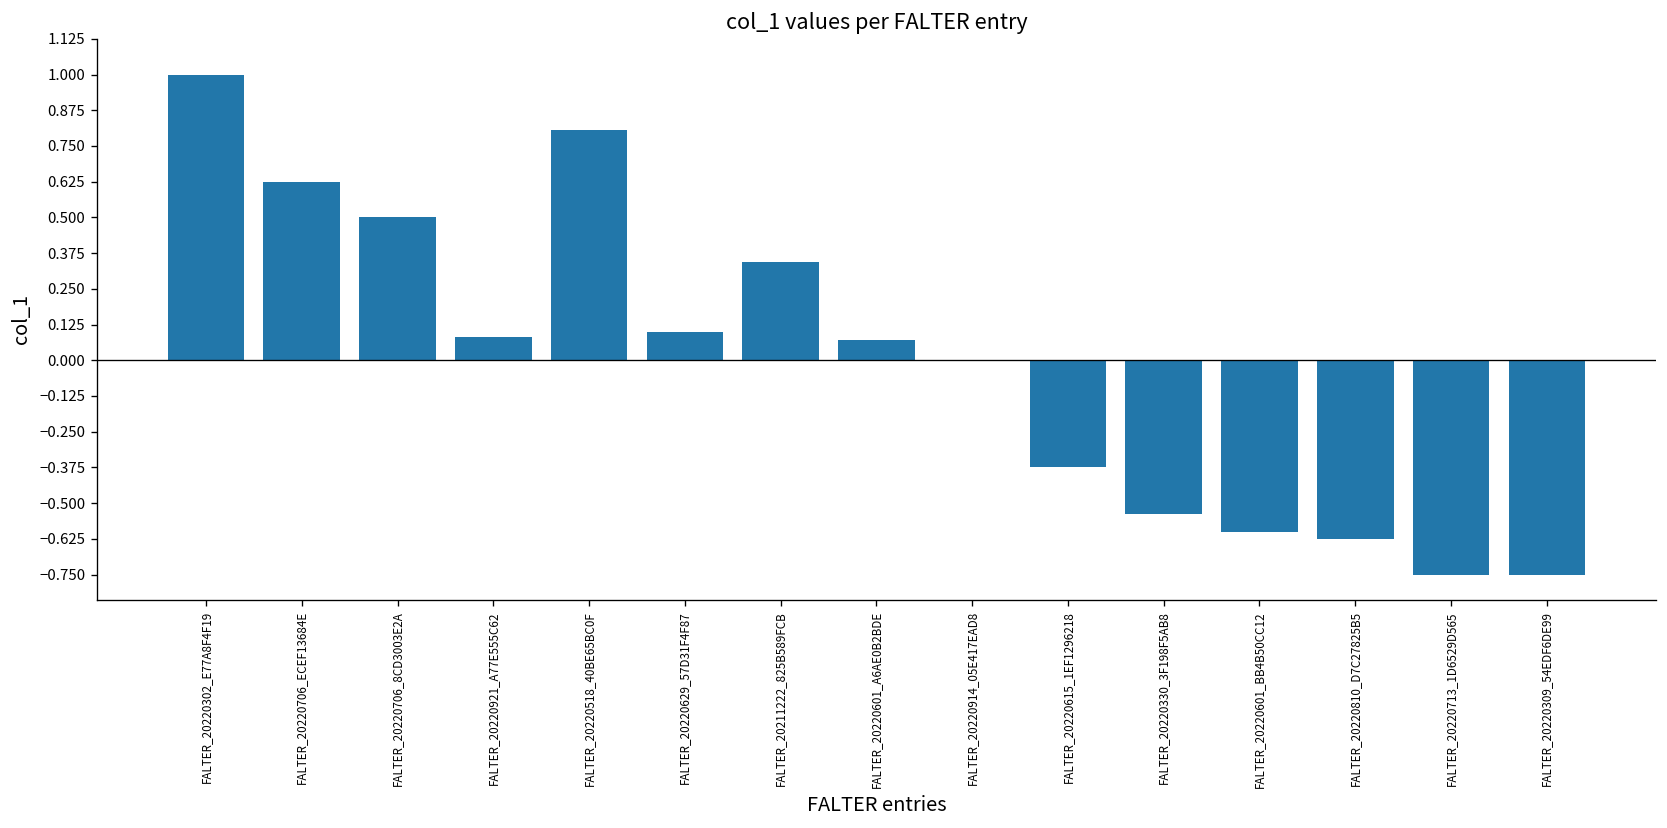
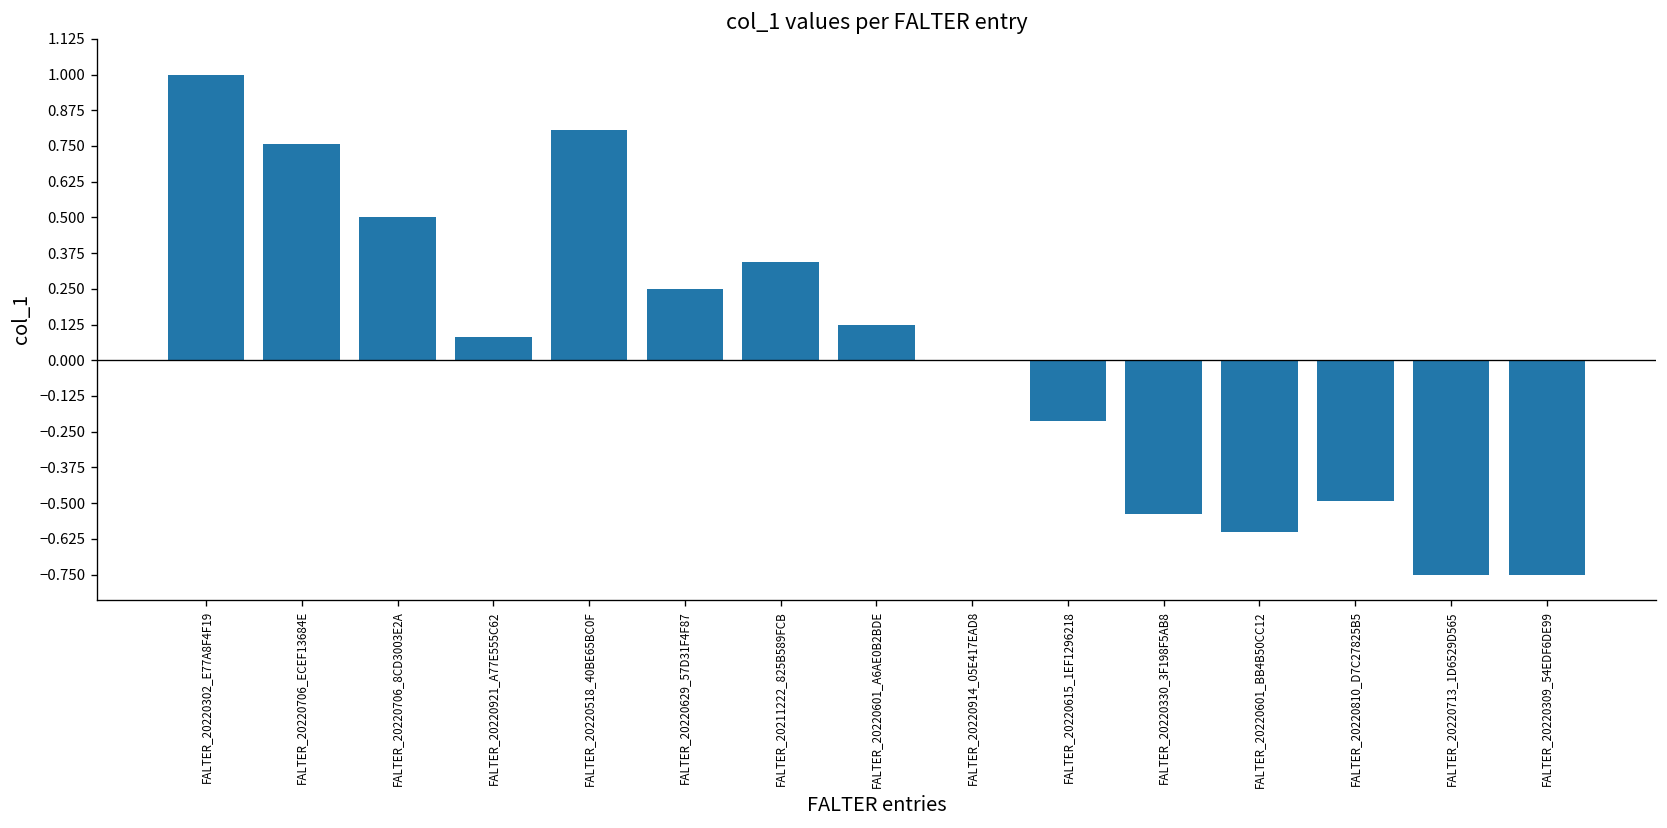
  {
    "FALTER_20220302_E77A8F4F19": 1.00,
-   "FALTER_20220706_ECEF13684E": 0.63,
+   "FALTER_20220706_ECEF13684E": 0.76,
    "FALTER_20220706_8CD3003E2A": 0.50,
    "FALTER_20220921_A77E555C62": 0.08,
    "FALTER_20220518_40BE65BC0F": 0.81,
-   "FALTER_20220629_57D31F4F87": 0.10,
+   "FALTER_20220629_57D31F4F87": 0.25,
    "FALTER_20211222_825B589FCB": 0.34,
-   "FALTER_20220601_A6AE0B2BDE": 0.07,
+   "FALTER_20220601_A6AE0B2BDE": 0.13,
    "FALTER_20220914_05E417EAD8": 0.00,
-   "FALTER_20220615_1EF1296218": -0.38,
+   "FALTER_20220615_1EF1296218": -0.21,
    "FALTER_20220330_3F198F5AB8": -0.54,
    "FALTER_20220601_BB4B50CC12": -0.60,
-   "FALTER_20220810_D7C27825B5": -0.63,
+   "FALTER_20220810_D7C27825B5": -0.49,
    "FALTER_20220713_1D6529D565": -0.75,
    "FALTER_20220309_54EDF6DE99": -0.75
  }
